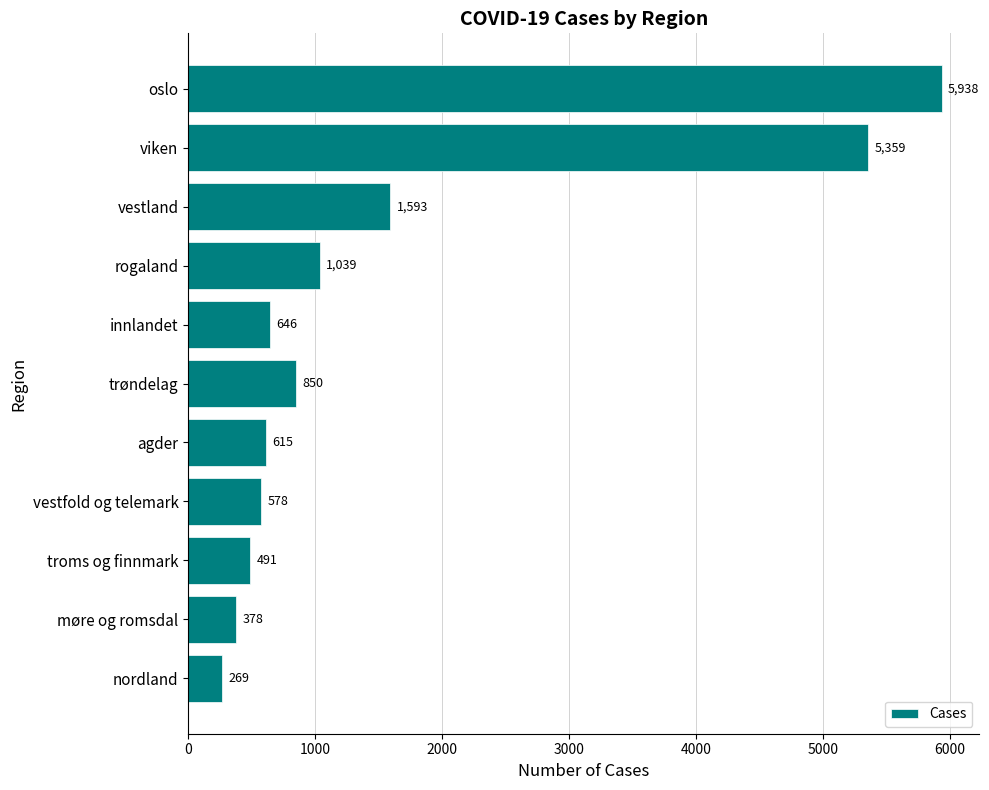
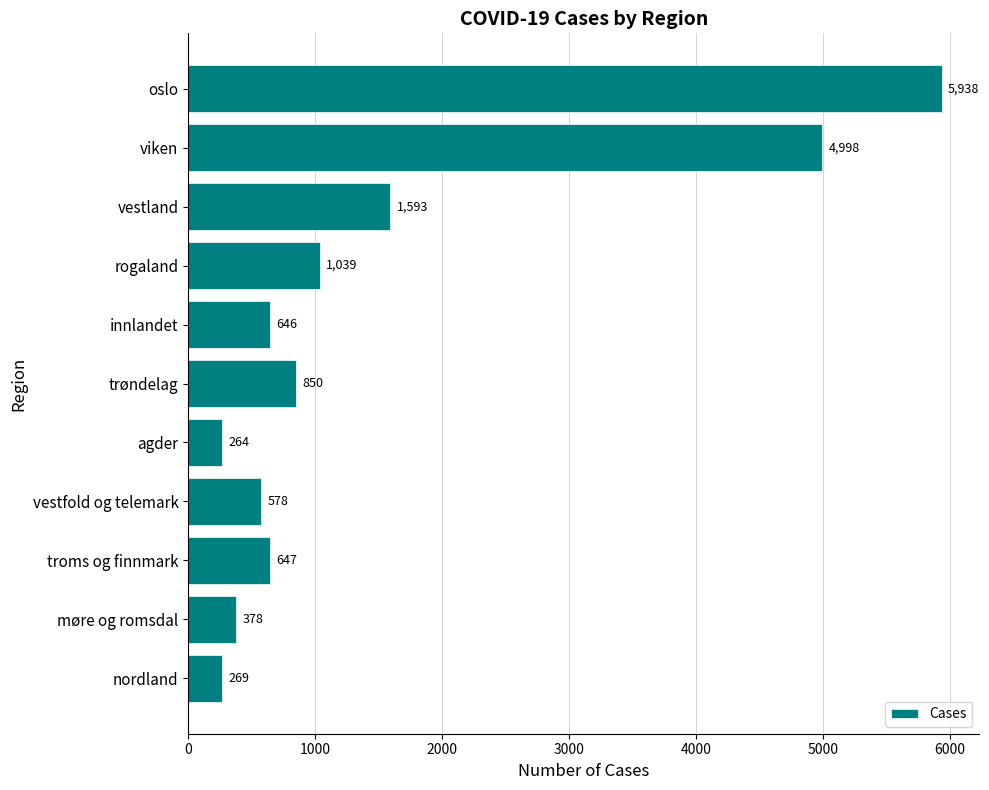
  {
    "oslo": "5,938",
-   "viken": "5,359",
+   "viken": "4,998",
    "vestland": "1,593",
    "rogaland": "1,039",
    "innlandet": "646",
    "trøndelag": "850",
-   "agder": "615",
+   "agder": "264",
    "vestfold og telemark": "578",
-   "troms og finnmark": "491",
+   "troms og finnmark": "647",
    "møre og romsdal": "378",
    "nordland": "269"
  }
